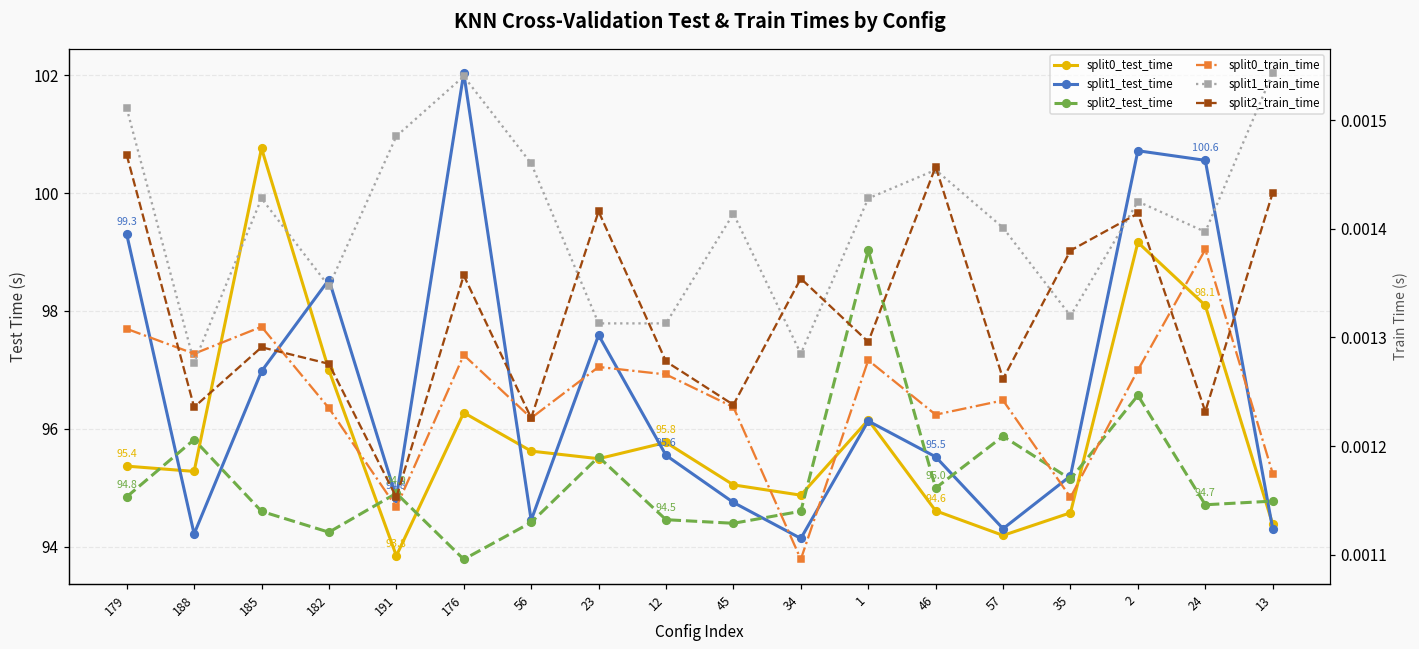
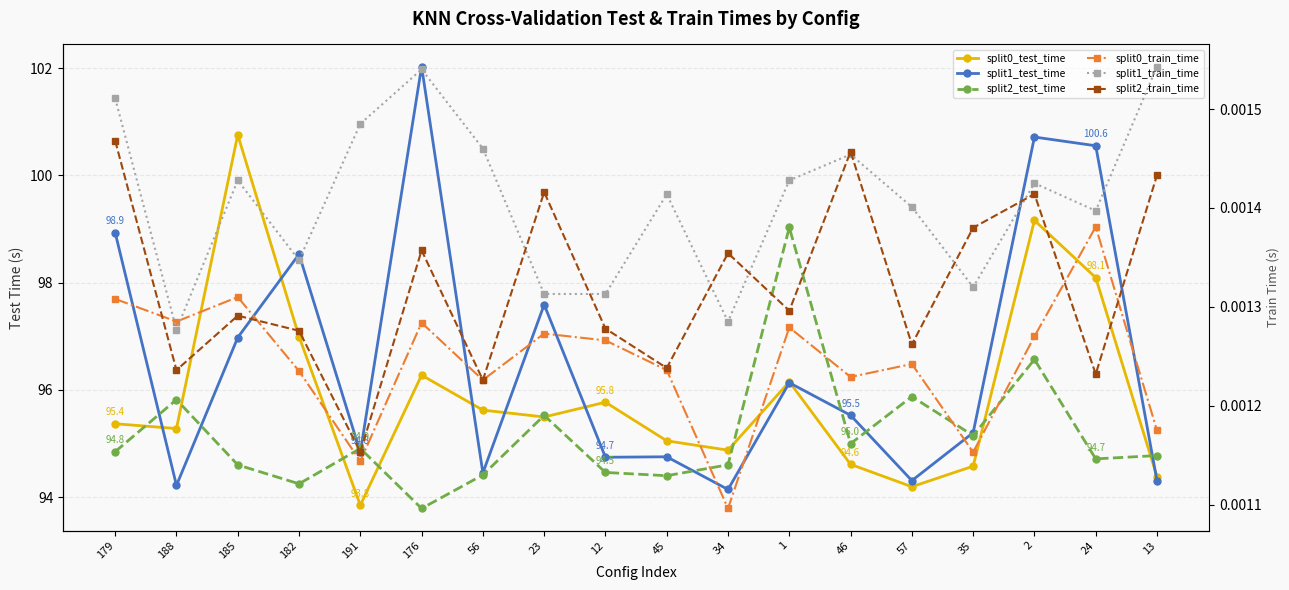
  {
    "split0_test_time": {
      "179": 95.4,
      "191": 93.8,
      "12": 95.8,
      "46": 94.6,
      "24": 98.1
    },
    "split1_test_time": {
-     "179": 99.3,
-     "12": 95.6,
+     "179": 98.9,
+     "12": 94.7,
      "46": 95.5,
      "24": 100.6
    },
    "split2_test_time": {
      "179": 94.8,
      "46": 95.0,
      "24": 94.7
    }
  }
